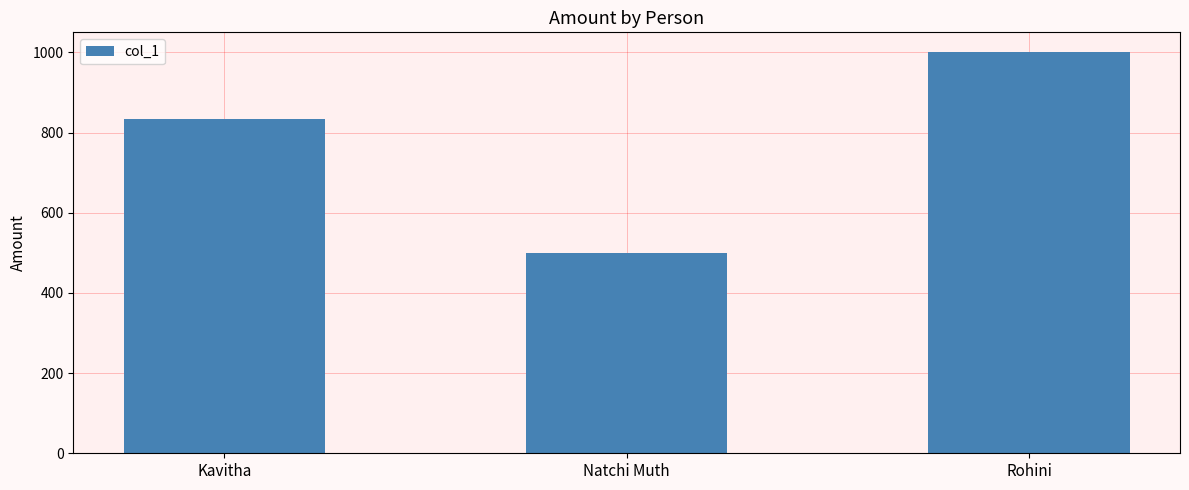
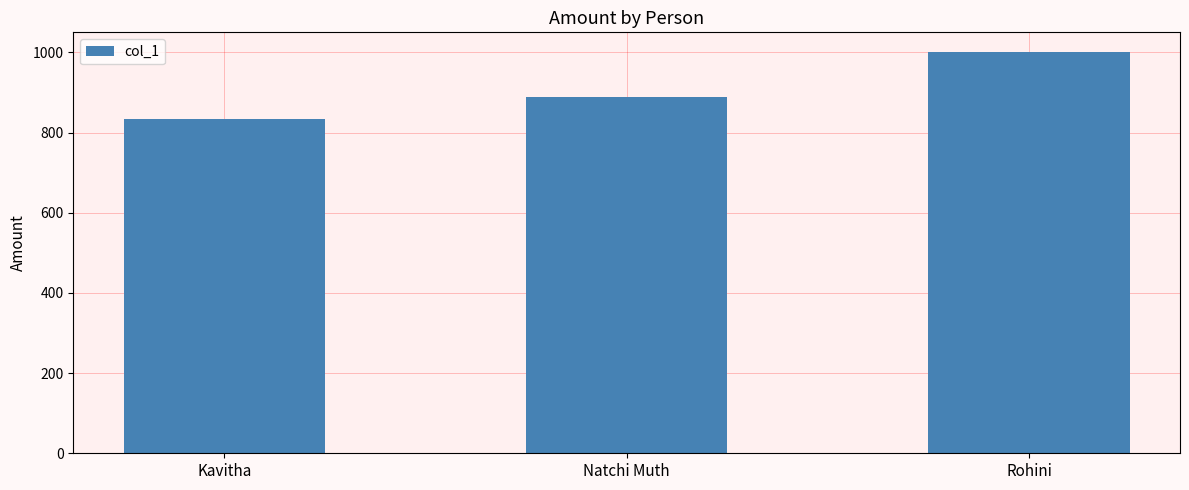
  {
    "Kavitha": 830,
-   "Natchi Muth": 500,
+   "Natchi Muth": 890,
    "Rohini": 1000
  }
